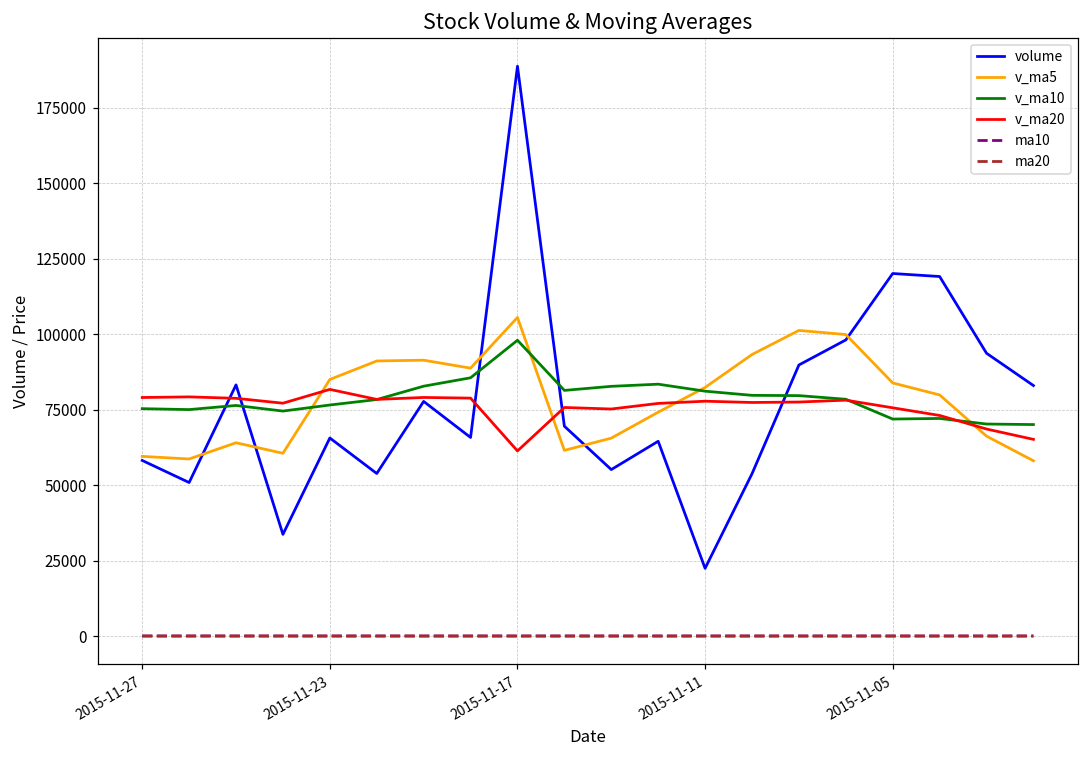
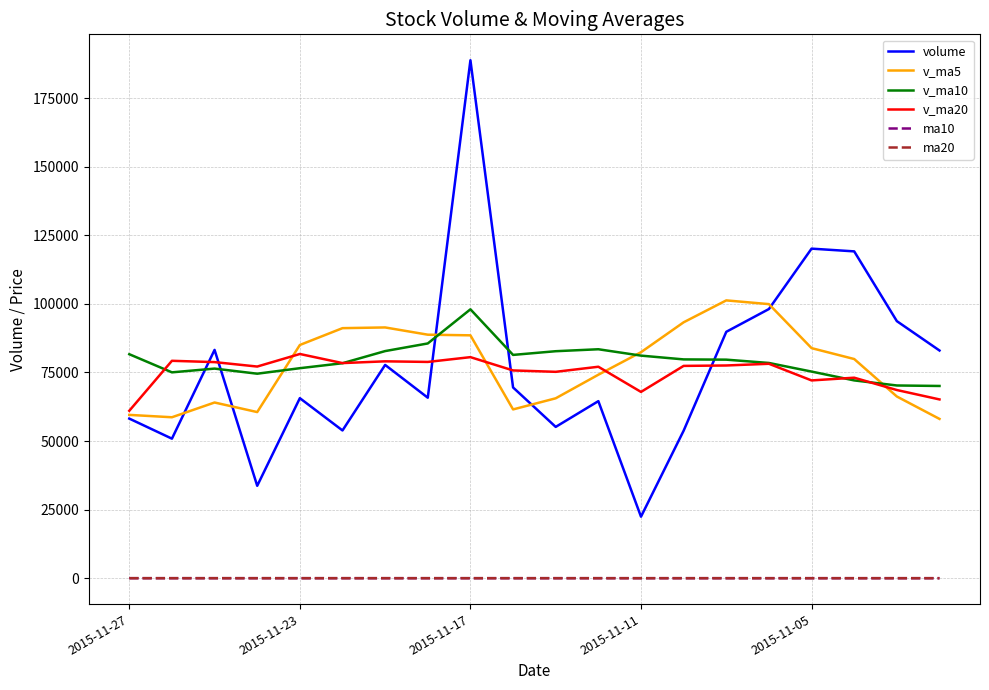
  {
    "volume": {
      "2015-11-27": 58000,
      "2015-11-23": 66000,
      "2015-11-17": 189000,
      "2015-11-11": 22000,
      "2015-11-05": 120000
    },
    "v_ma5": {
      "2015-11-27": 60000,
      "2015-11-23": 85000,
-     "2015-11-17": 106000,
+     "2015-11-17": 89000,
      "2015-11-11": 82000,
      "2015-11-05": 84000
    },
    "v_ma10": {
-     "2015-11-27": 75000,
+     "2015-11-27": 82000,
      "2015-11-23": 77000,
      "2015-11-17": 98000,
      "2015-11-11": 81000,
-     "2015-11-05": 72000
+     "2015-11-05": 75000
    },
    "v_ma20": {
-     "2015-11-27": 79000,
+     "2015-11-27": 61000,
      "2015-11-23": 82000,
-     "2015-11-17": 61000,
-     "2015-11-11": 78000,
-     "2015-11-05": 76000
+     "2015-11-17": 81000,
+     "2015-11-11": 68000,
+     "2015-11-05": 72000
    },
    "ma20": {
      "2015-11-27": 0,
      "2015-11-23": 0,
      "2015-11-17": 0,
      "2015-11-11": 0,
      "2015-11-05": 0
    }
  }
